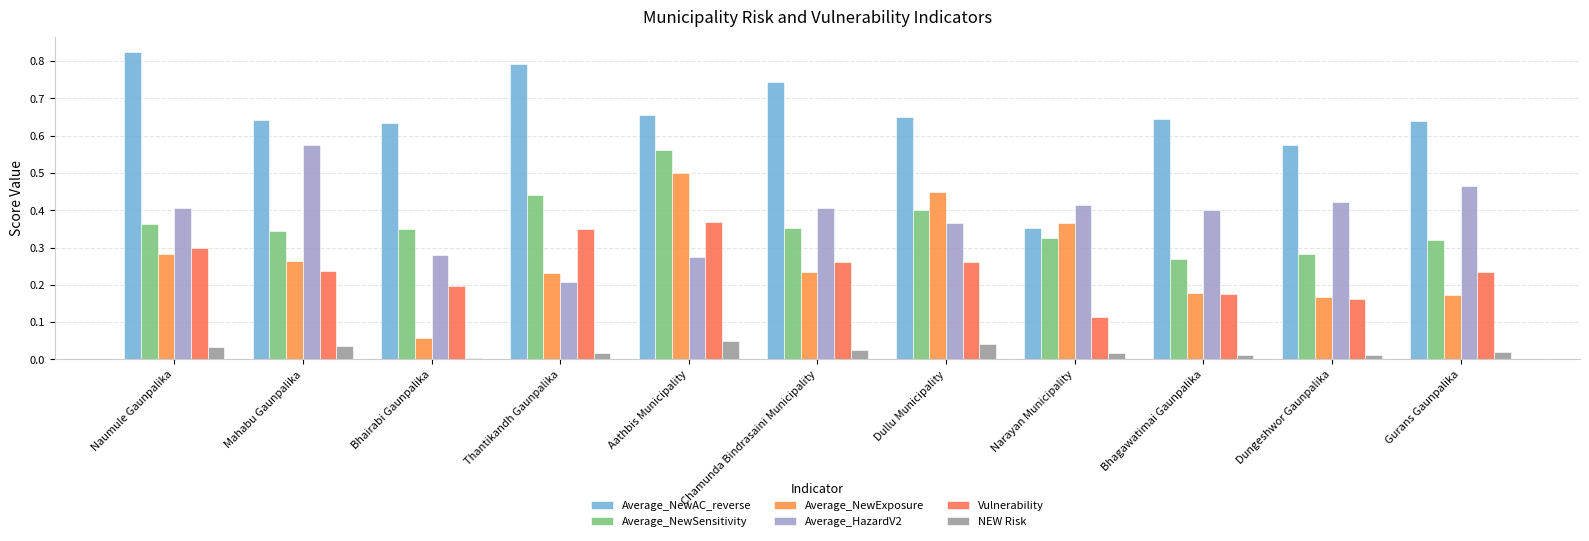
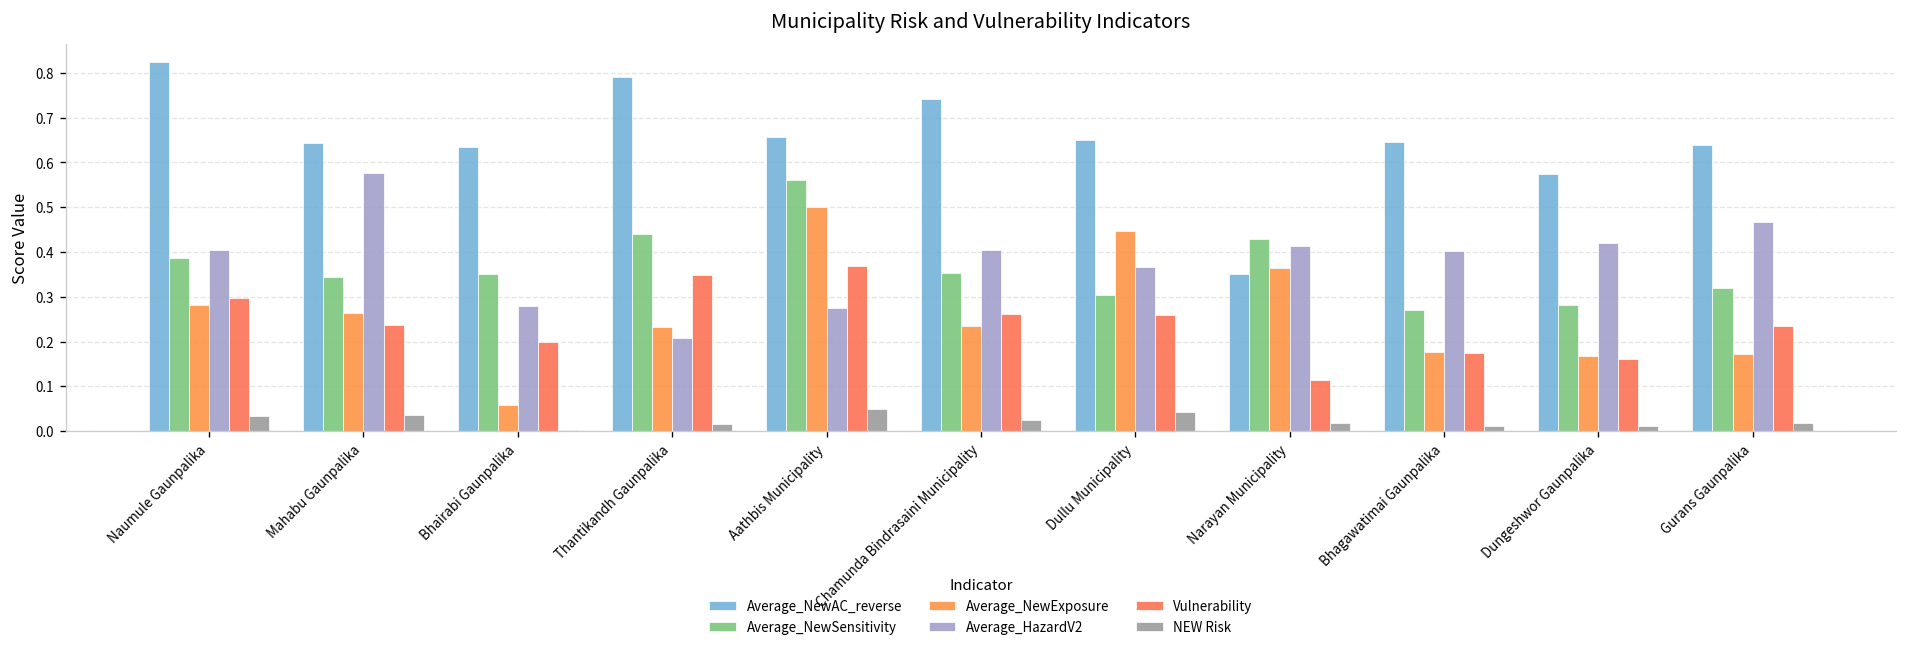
  {
    "Average_NewSensitivity": {
-     "Naumule Gaunpalika": 0.36,
+     "Naumule Gaunpalika": 0.39,
      "Mahabu Gaunpalika": 0.34,
      "Bhairabi Gaunpalika": 0.35,
      "Thantikandh Gaunpalika": 0.44,
      "Aathbis Municipality": 0.56,
      "Chamunda Bindrasaini Municipality": 0.35,
-     "Dullu Municipality": 0.40,
-     "Narayan Municipality": 0.33,
+     "Dullu Municipality": 0.30,
+     "Narayan Municipality": 0.43,
      "Bhagawatimai Gaunpalika": 0.27,
      "Dungeshwor Gaunpalika": 0.28,
      "Gurans Gaunpalika": 0.32
    }
  }
